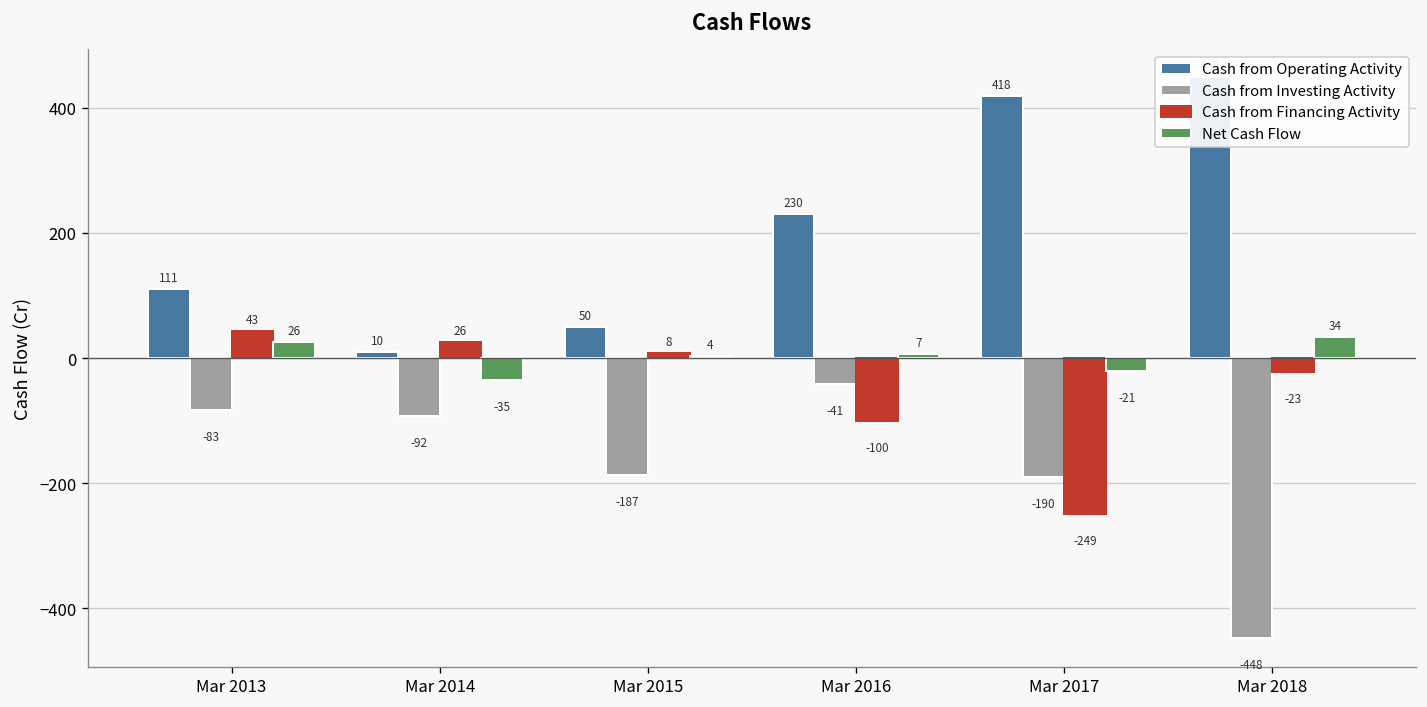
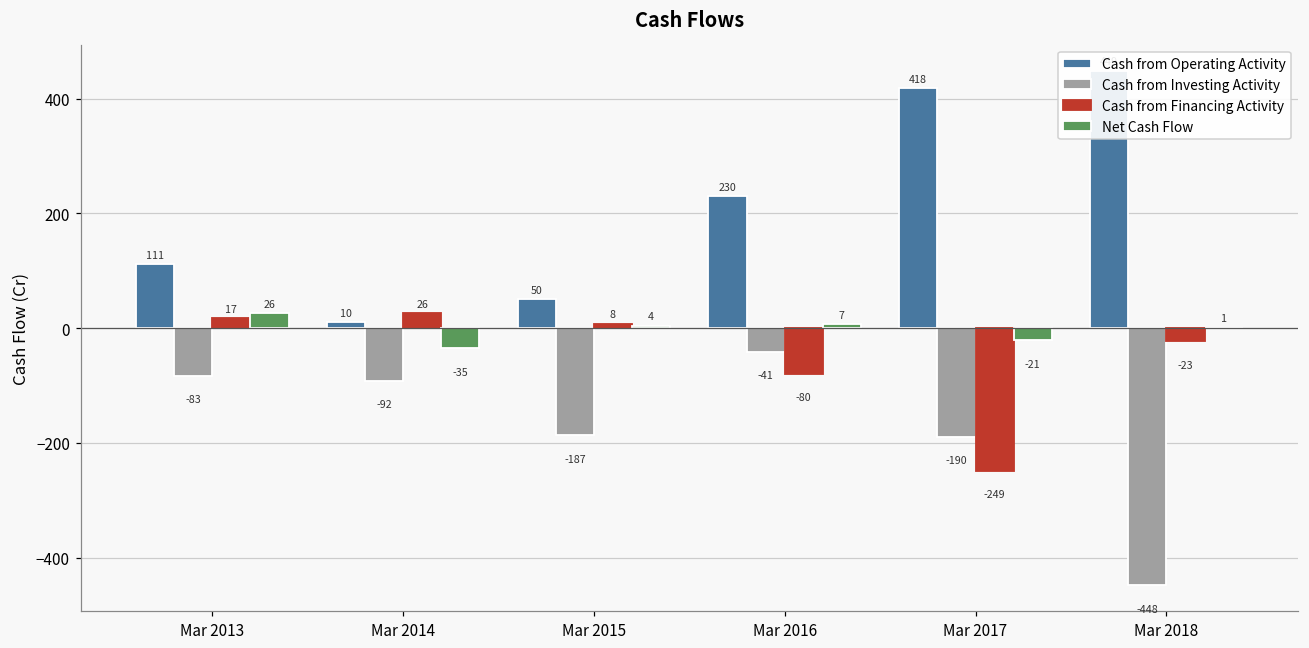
  {
    "Cash from Operating Activity": {
      "Mar 2013": 111,
      "Mar 2014": 10,
      "Mar 2015": 50,
      "Mar 2016": 230,
      "Mar 2017": 418
    },
    "Cash from Investing Activity": {
      "Mar 2013": -83,
      "Mar 2014": -92,
      "Mar 2015": -187,
      "Mar 2016": -41,
      "Mar 2017": -190,
      "Mar 2018": -448
    },
    "Cash from Financing Activity": {
-     "Mar 2013": 43,
+     "Mar 2013": 17,
      "Mar 2014": 26,
      "Mar 2015": 8,
-     "Mar 2016": -100,
+     "Mar 2016": -80,
      "Mar 2017": -249,
      "Mar 2018": -23
    },
    "Net Cash Flow": {
      "Mar 2013": 26,
      "Mar 2014": -35,
      "Mar 2015": 4,
      "Mar 2016": 7,
      "Mar 2017": -21,
-     "Mar 2018": 34
+     "Mar 2018": 1
    }
  }
